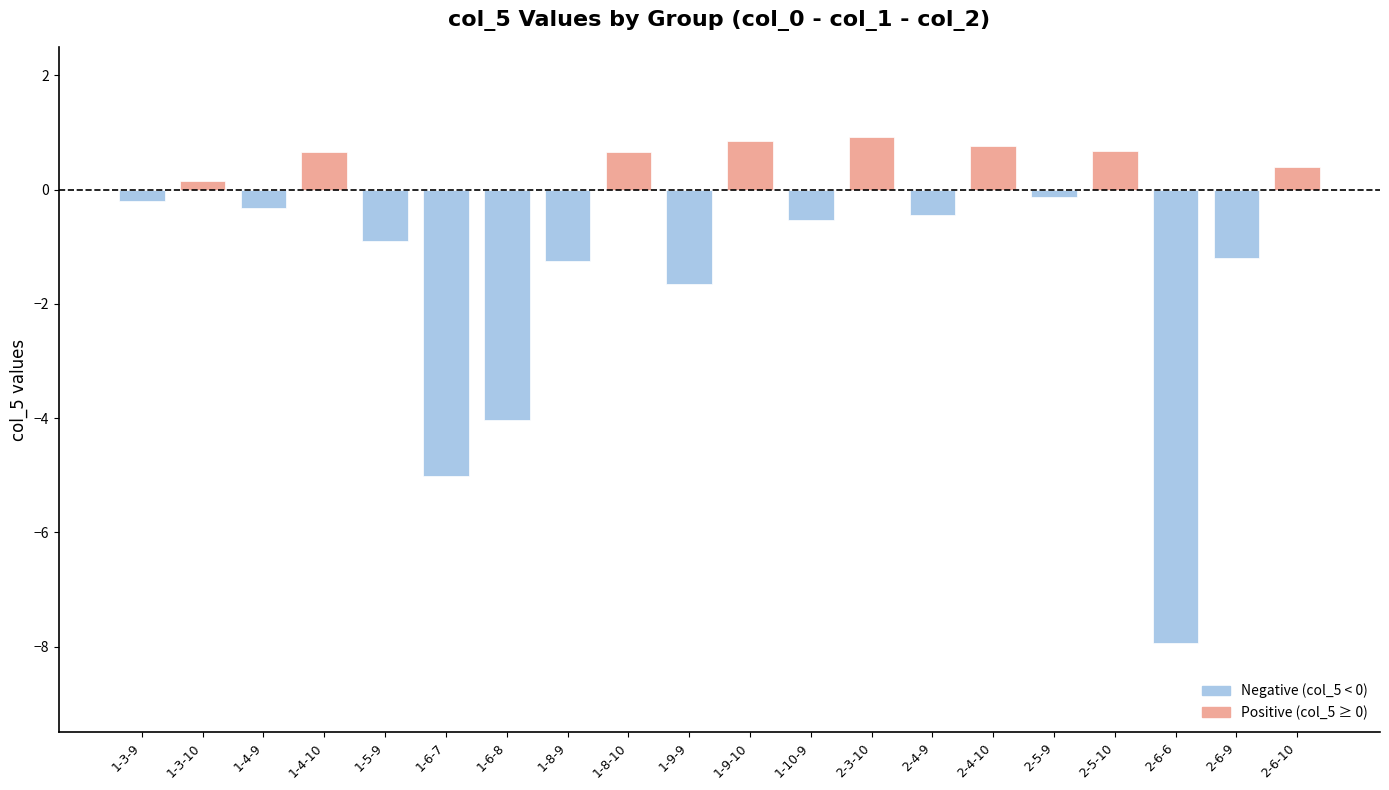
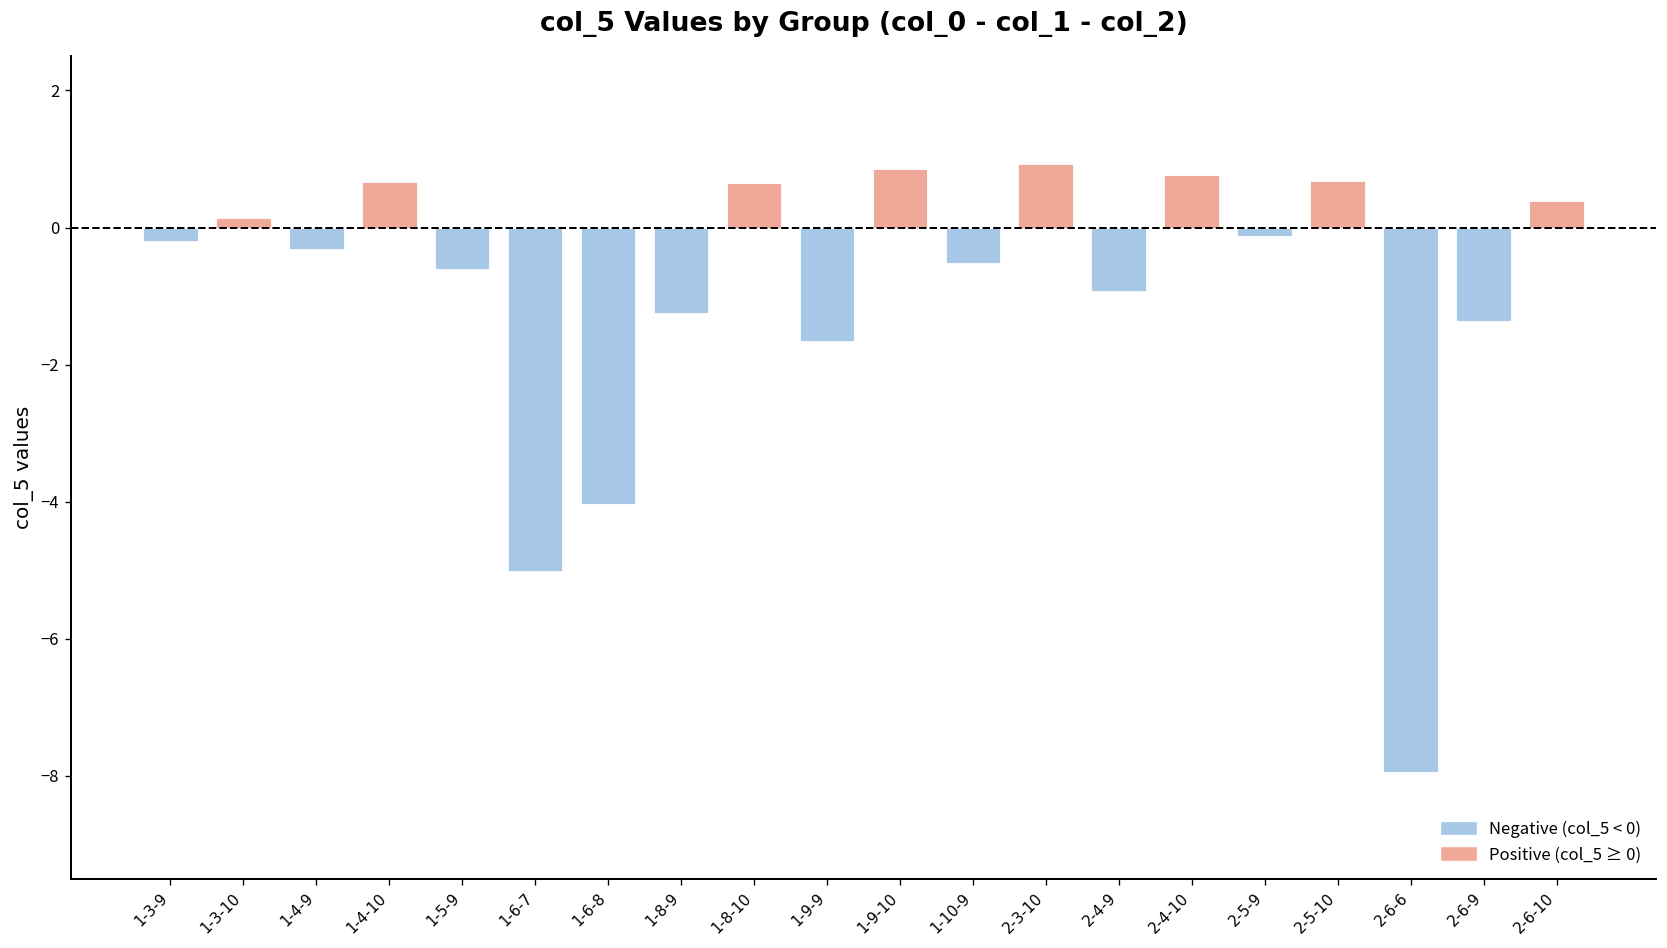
  {
    "1-3-9": -0.2,
    "1-3-10": 0.1,
    "1-4-9": -0.3,
    "1-4-10": 0.7,
-   "1-5-9": -0.9,
+   "1-5-9": -0.6,
    "1-6-7": -5.0,
    "1-6-8": -4.0,
    "1-8-9": -1.3,
    "1-8-10": 0.7,
    "1-9-9": -1.7,
    "1-9-10": 0.9,
    "1-10-9": -0.5,
    "2-3-10": 0.9,
-   "2-4-9": -0.4,
+   "2-4-9": -0.9,
    "2-4-10": 0.8,
    "2-5-9": -0.1,
    "2-5-10": 0.7,
    "2-6-6": -7.9,
-   "2-6-9": -1.2,
+   "2-6-9": -1.4,
    "2-6-10": 0.4
  }
